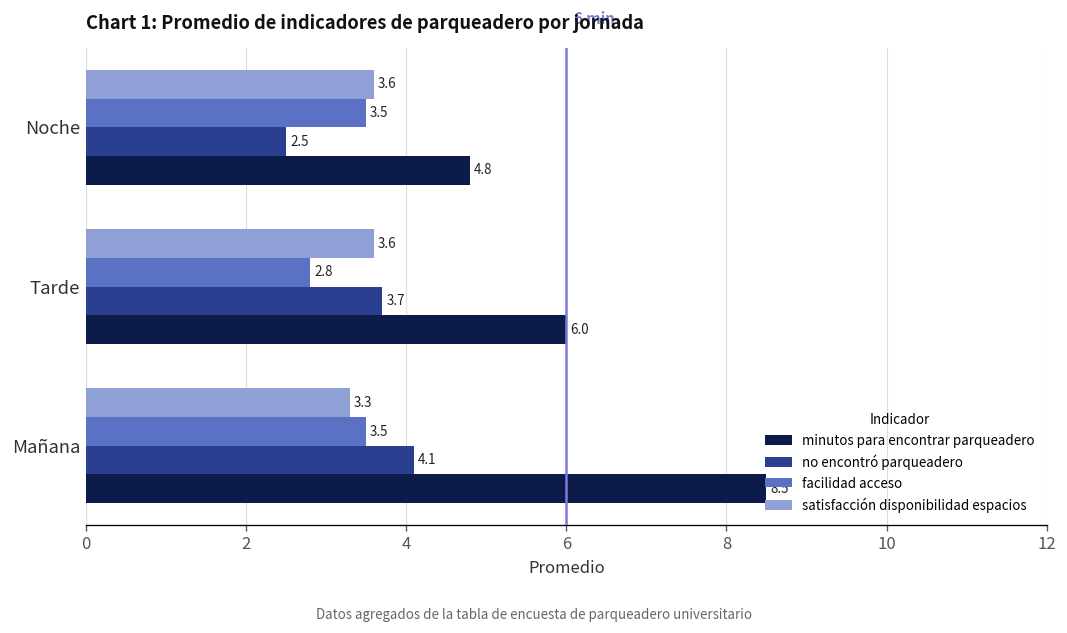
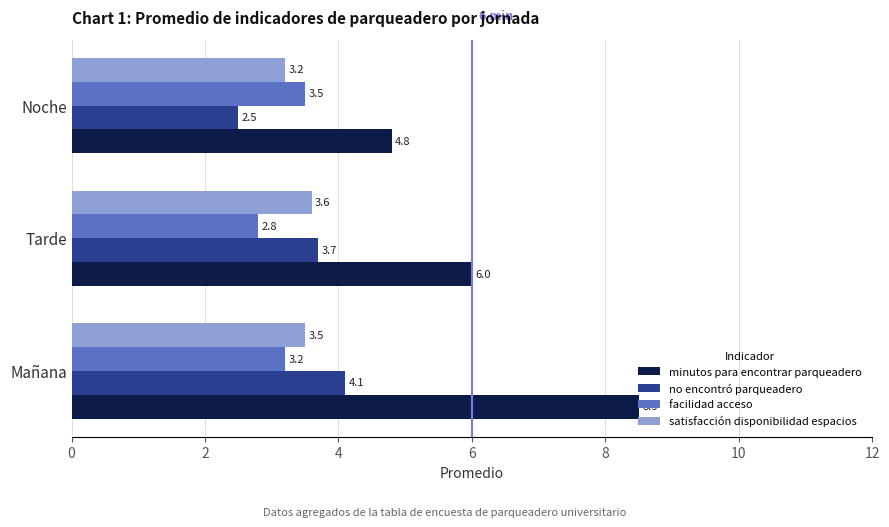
  {
    "minutos para encontrar parqueadero": {
      "Noche": 4.8,
      "Tarde": 6.0,
      "Mañana": 8.5
    },
    "no encontró parqueadero": {
      "Noche": 2.5,
      "Tarde": 3.7,
      "Mañana": 4.1
    },
    "facilidad acceso": {
      "Noche": 3.5,
      "Tarde": 2.8,
-     "Mañana": 3.5
+     "Mañana": 3.2
    },
    "satisfacción disponibilidad espacios": {
-     "Noche": 3.6,
+     "Noche": 3.2,
      "Tarde": 3.6,
-     "Mañana": 3.3
+     "Mañana": 3.5
    }
  }
